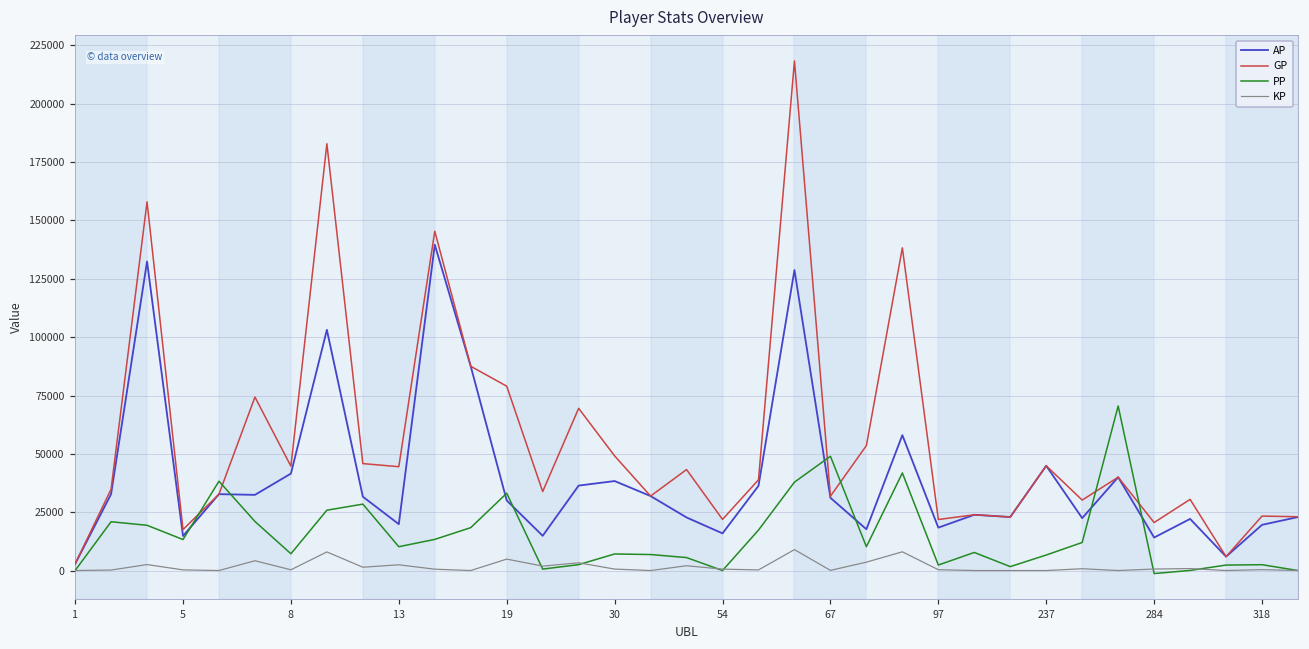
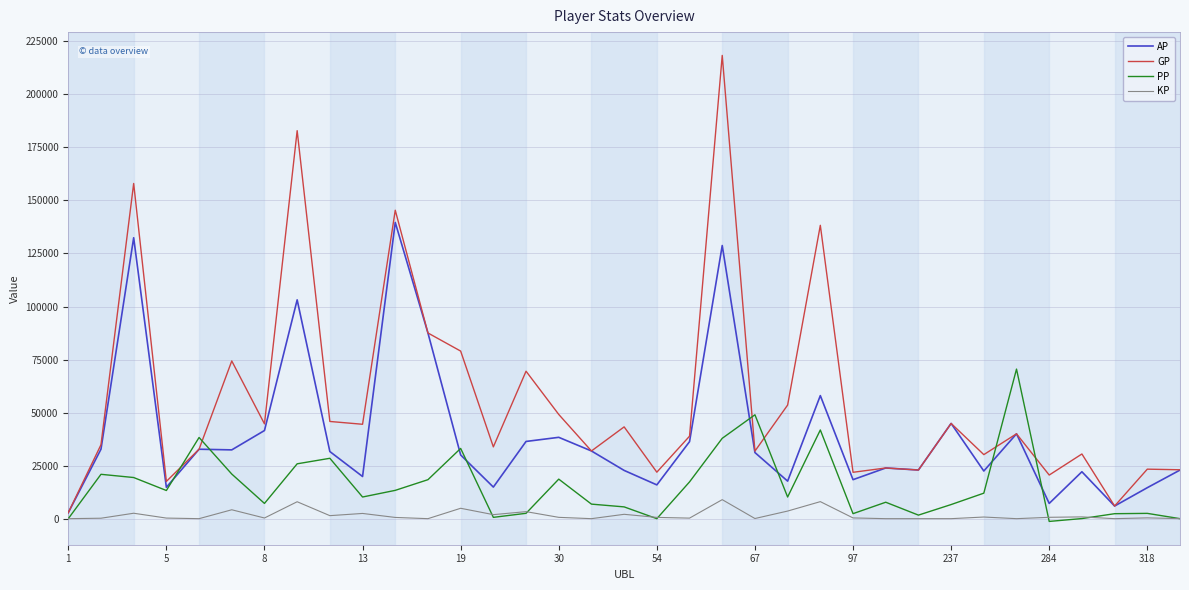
  {
    "AP": {
      "30": 38000,
      "54": 16000,
      "97": 18000,
-     "284": 14000,
-     "318": 20000
+     "284": 7000,
+     "318": 15000
    },
    "GP": {
      "30": 49000,
      "54": 22000,
      "97": 22000,
      "284": 21000,
      "318": 23000
    },
    "PP": {
-     "30": 7000,
+     "30": 19000,
      "67": 49000,
      "97": 2000,
      "237": 7000,
      "284": -1000,
      "318": 2000
    },
    "KP": {
      "30": 1000,
      "67": 0,
      "97": 0,
      "237": 0,
      "284": 1000,
      "318": 0
    }
  }
